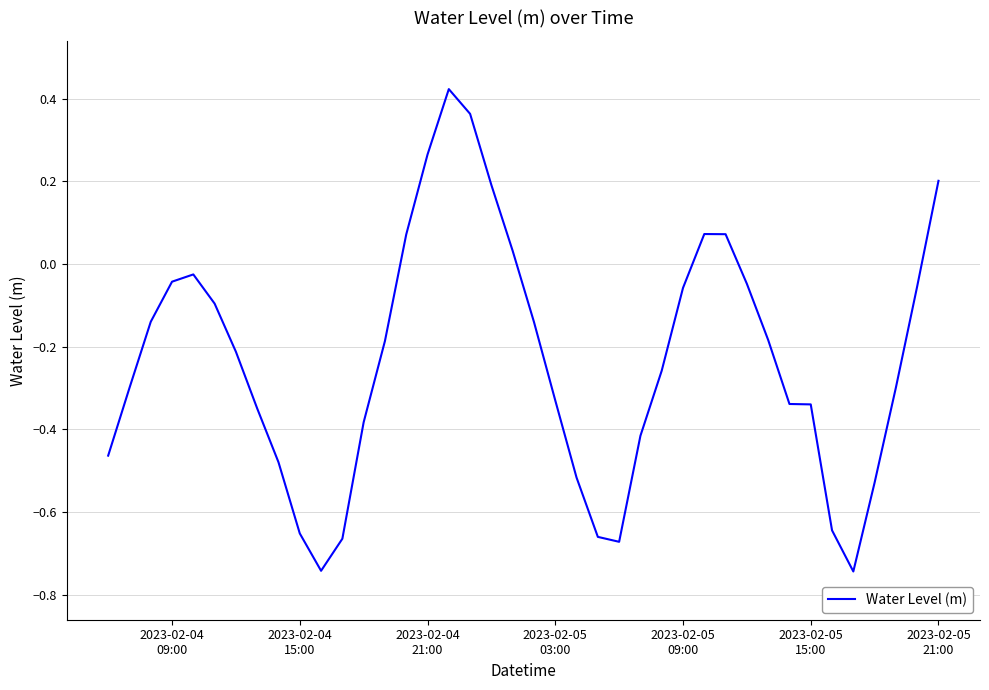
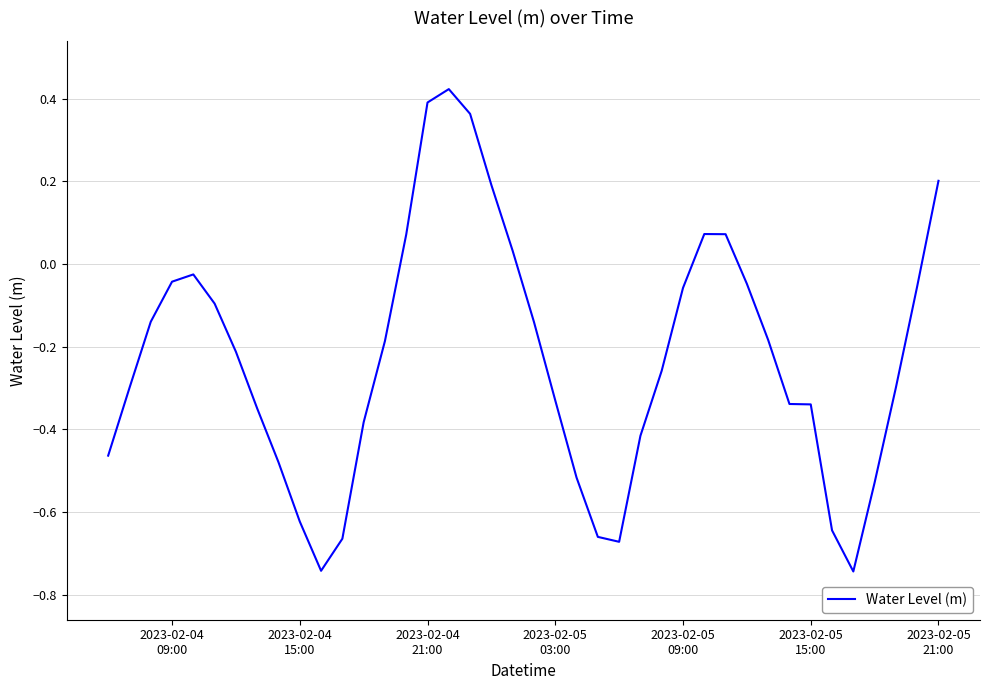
  {
    "2023-02-04 09:00": -0.04,
-   "2023-02-04 15:00": -0.65,
-   "2023-02-04 21:00": 0.26,
+   "2023-02-04 15:00": -0.62,
+   "2023-02-04 21:00": 0.39,
    "2023-02-05 03:00": -0.33,
    "2023-02-05 09:00": -0.06,
    "2023-02-05 15:00": -0.34,
    "2023-02-05 21:00": 0.20
  }
